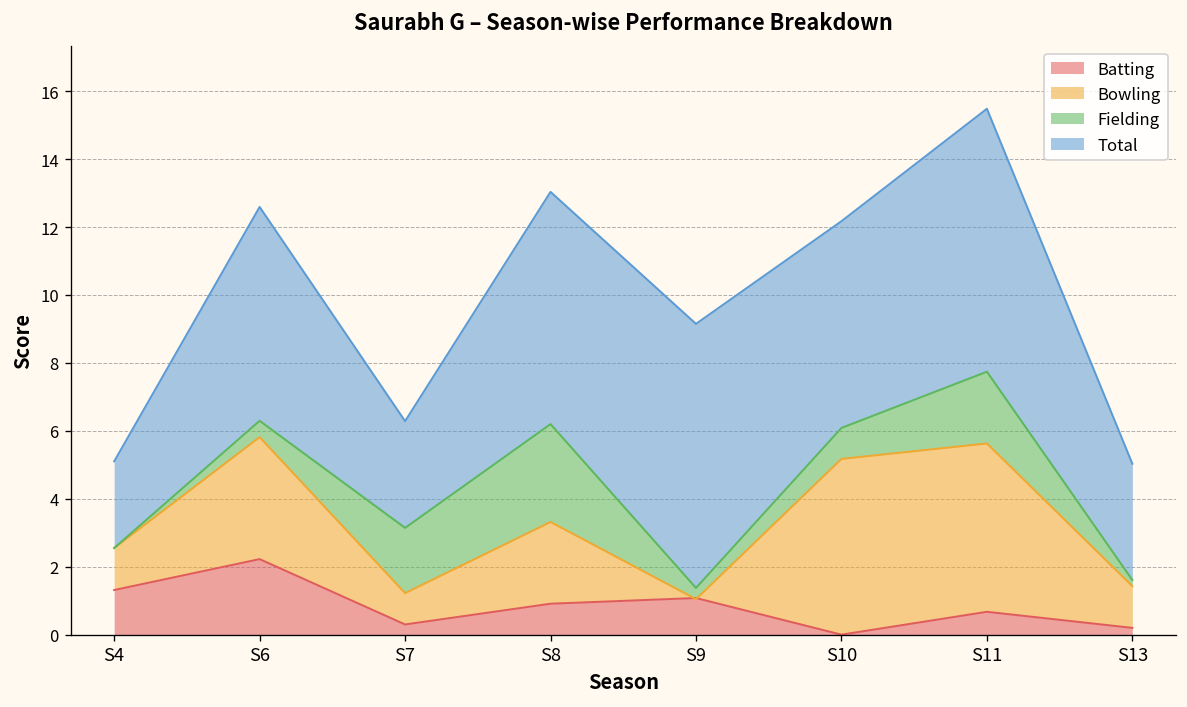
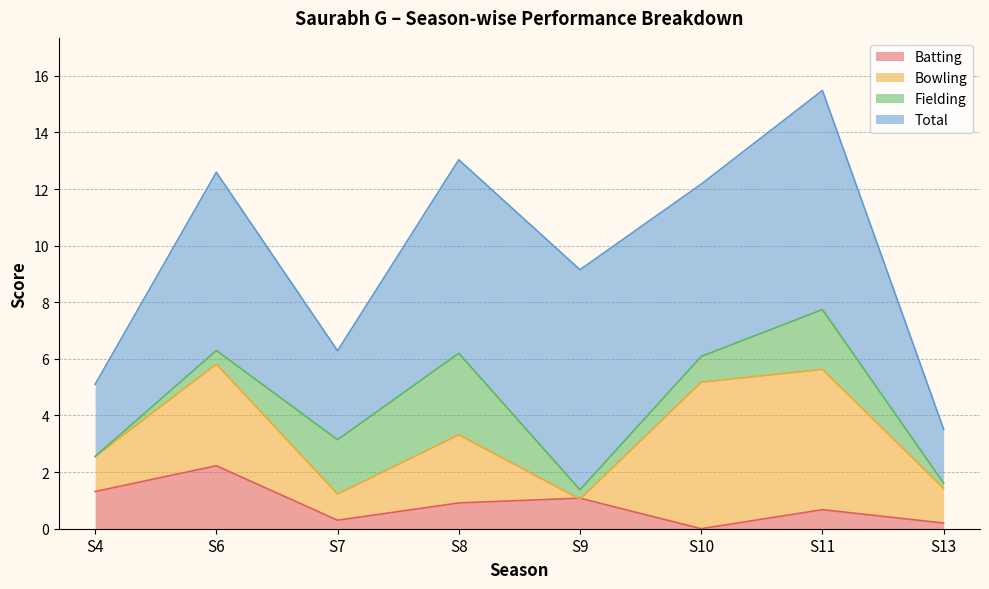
  {
    "Batting": {
      "S4": 1.3,
      "S6": 2.2,
      "S7": 0.3,
      "S8": 0.9,
      "S10": 0.0,
      "S11": 0.7,
      "S13": 0.2
    },
    "Fielding": {
      "S6": 0.5,
      "S7": 1.9,
      "S8": 2.9,
      "S9": 1.4,
      "S10": 0.9,
      "S11": 2.1,
      "S13": 0.2
    },
    "Total": {
      "S4": 2.6,
      "S6": 6.3,
      "S7": 3.1,
      "S8": 6.8,
      "S9": 7.8,
      "S10": 6.1,
      "S11": 7.7,
-     "S13": 3.4
+     "S13": 1.9
    }
  }
